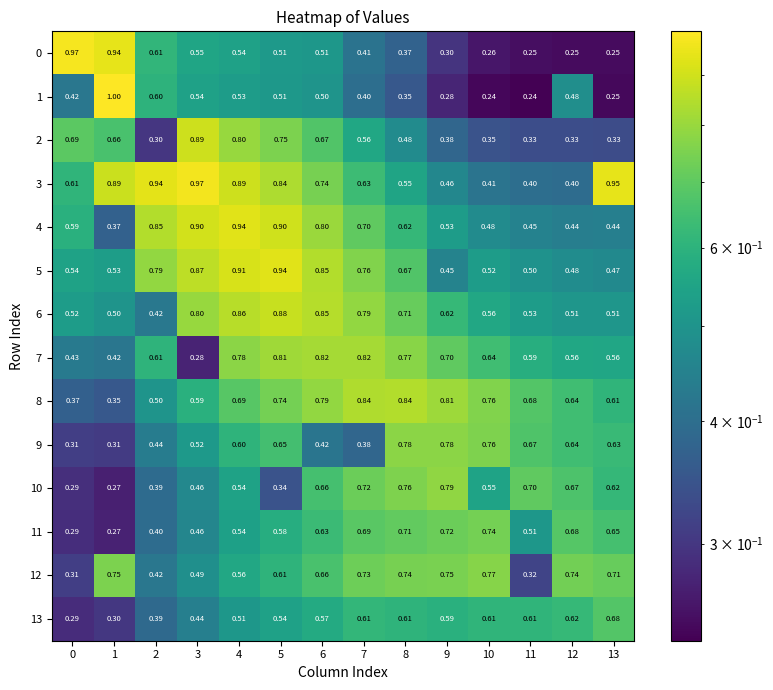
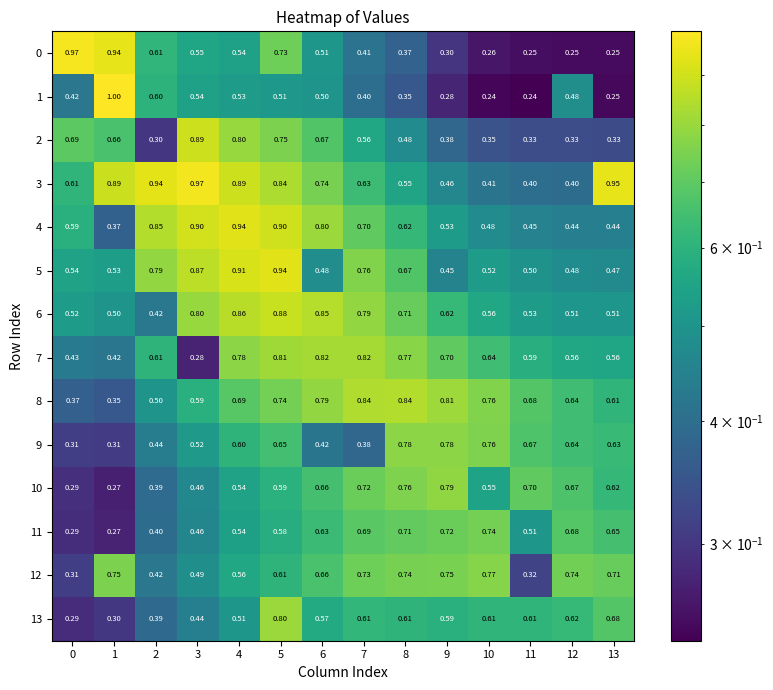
  {
    "0": {
      "0": 0.97,
      "1": 0.94,
      "2": 0.61,
      "3": 0.55,
      "4": 0.54,
-     "5": 0.51,
+     "5": 0.73,
      "6": 0.51,
      "7": 0.41,
      "8": 0.37,
      "9": 0.30,
      "10": 0.26,
      "11": 0.25,
      "12": 0.25,
      "13": 0.25
    },
    "1": {
      "0": 0.42,
      "1": 1.00,
      "2": 0.60,
      "3": 0.54,
      "4": 0.53,
      "5": 0.51,
      "6": 0.50,
      "7": 0.40,
      "8": 0.35,
      "9": 0.28,
      "10": 0.24,
      "11": 0.24,
      "12": 0.48,
      "13": 0.25
    },
    "2": {
      "0": 0.69,
      "1": 0.66,
      "2": 0.30,
      "3": 0.89,
      "4": 0.80,
      "5": 0.75,
      "6": 0.67,
      "7": 0.56,
      "8": 0.48,
      "9": 0.38,
      "10": 0.35,
      "11": 0.33,
      "12": 0.33,
      "13": 0.33
    },
    "3": {
      "0": 0.61,
      "1": 0.89,
      "2": 0.94,
      "3": 0.97,
      "4": 0.89,
      "5": 0.84,
      "6": 0.74,
      "7": 0.63,
      "8": 0.55,
      "9": 0.46,
      "10": 0.41,
      "11": 0.40,
      "12": 0.40,
      "13": 0.95
    },
    "4": {
      "0": 0.59,
      "1": 0.37,
      "2": 0.85,
      "3": 0.90,
      "4": 0.94,
      "5": 0.90,
      "6": 0.80,
      "7": 0.70,
      "8": 0.62,
      "9": 0.53,
      "10": 0.48,
      "11": 0.45,
      "12": 0.44,
      "13": 0.44
    },
    "5": {
      "0": 0.54,
      "1": 0.53,
      "2": 0.79,
      "3": 0.87,
      "4": 0.91,
      "5": 0.94,
-     "6": 0.85,
+     "6": 0.48,
      "7": 0.76,
      "8": 0.67,
      "9": 0.45,
      "10": 0.52,
      "11": 0.50,
      "12": 0.48,
      "13": 0.47
    },
    "6": {
      "0": 0.52,
      "1": 0.50,
      "2": 0.42,
      "3": 0.80,
      "4": 0.86,
      "5": 0.88,
      "6": 0.85,
      "7": 0.79,
      "8": 0.71,
      "9": 0.62,
      "10": 0.56,
      "11": 0.53,
      "12": 0.51,
      "13": 0.51
    },
    "7": {
      "0": 0.43,
      "1": 0.42,
      "2": 0.61,
      "3": 0.28,
      "4": 0.78,
      "5": 0.81,
      "6": 0.82,
      "7": 0.82,
      "8": 0.77,
      "9": 0.70,
      "10": 0.64,
      "11": 0.59,
      "12": 0.56,
      "13": 0.56
    },
    "8": {
      "0": 0.37,
      "1": 0.35,
      "2": 0.50,
      "3": 0.59,
      "4": 0.69,
      "5": 0.74,
      "6": 0.79,
      "7": 0.84,
      "8": 0.84,
      "9": 0.81,
      "10": 0.76,
      "11": 0.68,
      "12": 0.64,
      "13": 0.61
    },
    "9": {
      "0": 0.31,
      "1": 0.31,
      "2": 0.44,
      "3": 0.52,
      "4": 0.60,
      "5": 0.65,
      "6": 0.42,
      "7": 0.38,
      "8": 0.78,
      "9": 0.78,
      "10": 0.76,
      "11": 0.67,
      "12": 0.64,
      "13": 0.63
    },
    "10": {
      "0": 0.29,
      "1": 0.27,
      "2": 0.39,
      "3": 0.46,
      "4": 0.54,
-     "5": 0.34,
+     "5": 0.59,
      "6": 0.66,
      "7": 0.72,
      "8": 0.76,
      "9": 0.79,
      "10": 0.55,
      "11": 0.70,
      "12": 0.67,
      "13": 0.62
    },
    "11": {
      "0": 0.29,
      "1": 0.27,
      "2": 0.40,
      "3": 0.46,
      "4": 0.54,
      "5": 0.58,
      "6": 0.63,
      "7": 0.69,
      "8": 0.71,
      "9": 0.72,
      "10": 0.74,
      "11": 0.51,
      "12": 0.68,
      "13": 0.65
    },
    "12": {
      "0": 0.31,
      "1": 0.75,
      "2": 0.42,
      "3": 0.49,
      "4": 0.56,
      "5": 0.61,
      "6": 0.66,
      "7": 0.73,
      "8": 0.74,
      "9": 0.75,
      "10": 0.77,
      "11": 0.32,
      "12": 0.74,
      "13": 0.71
    },
    "13": {
      "0": 0.29,
      "1": 0.30,
      "2": 0.39,
      "3": 0.44,
      "4": 0.51,
-     "5": 0.54,
+     "5": 0.80,
      "6": 0.57,
      "7": 0.61,
      "8": 0.61,
      "9": 0.59,
      "10": 0.61,
      "11": 0.61,
      "12": 0.62,
      "13": 0.68
    }
  }
